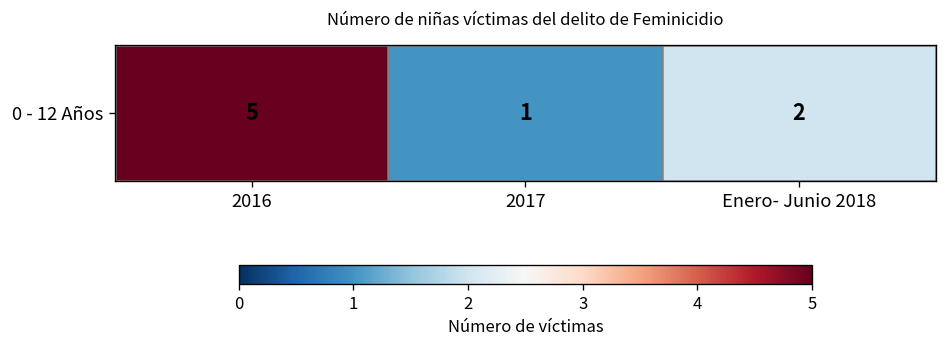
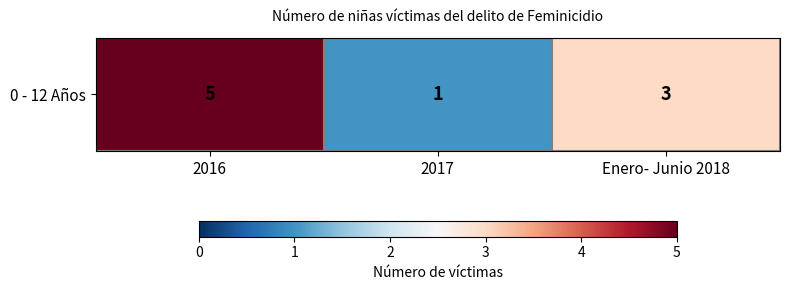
  {
    "0 - 12 Años": {
      "2016": 5,
      "2017": 1,
-     "Enero- Junio 2018": 2
+     "Enero- Junio 2018": 3
    }
  }
